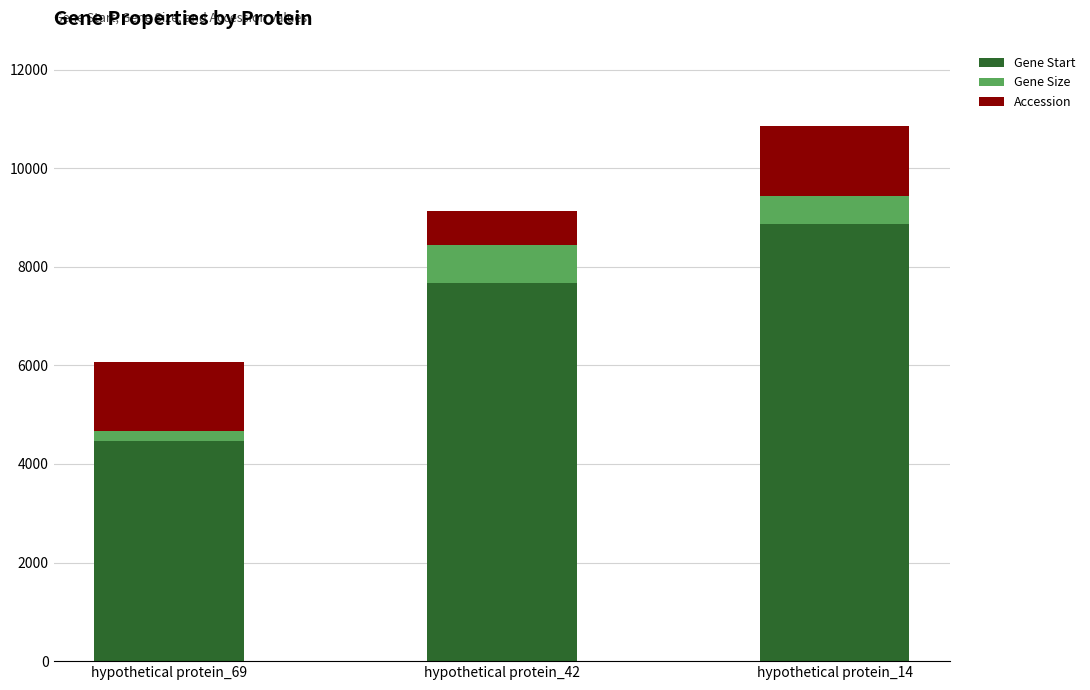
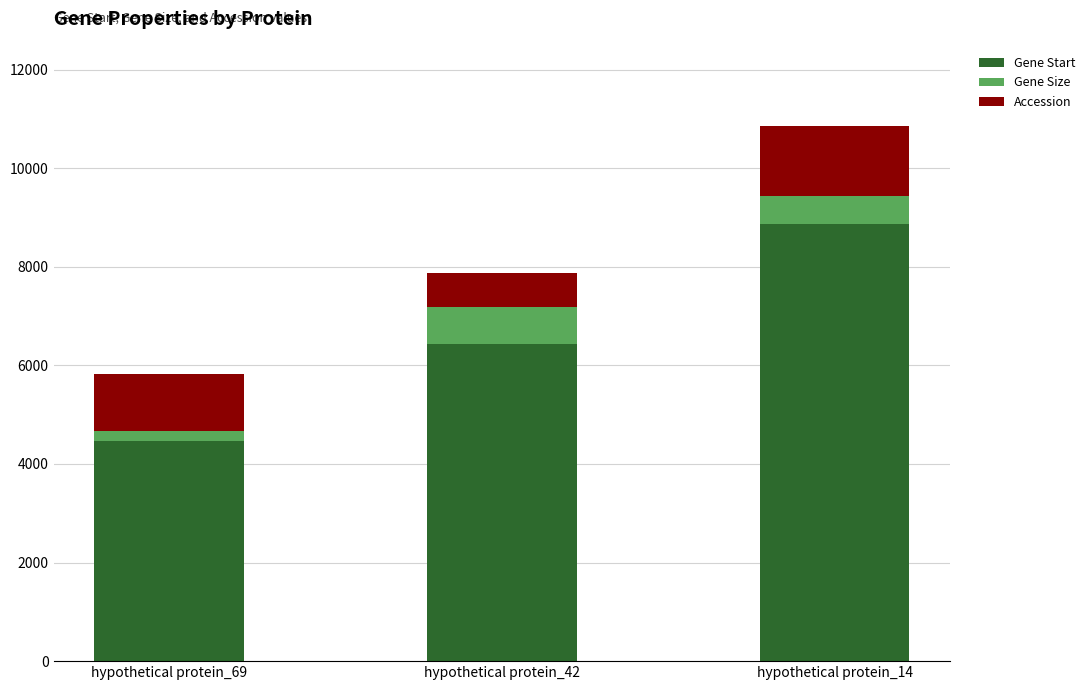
  {
    "Gene Start": {
      "hypothetical protein_69": 4500,
-     "hypothetical protein_42": 7700,
+     "hypothetical protein_42": 6400,
      "hypothetical protein_14": 8900
    },
    "Gene Size": {
      "hypothetical protein_69": 200,
      "hypothetical protein_42": 800,
      "hypothetical protein_14": 600
    },
    "Accession": {
-     "hypothetical protein_69": 1400,
+     "hypothetical protein_69": 1200,
      "hypothetical protein_42": 700,
      "hypothetical protein_14": 1400
    }
  }
